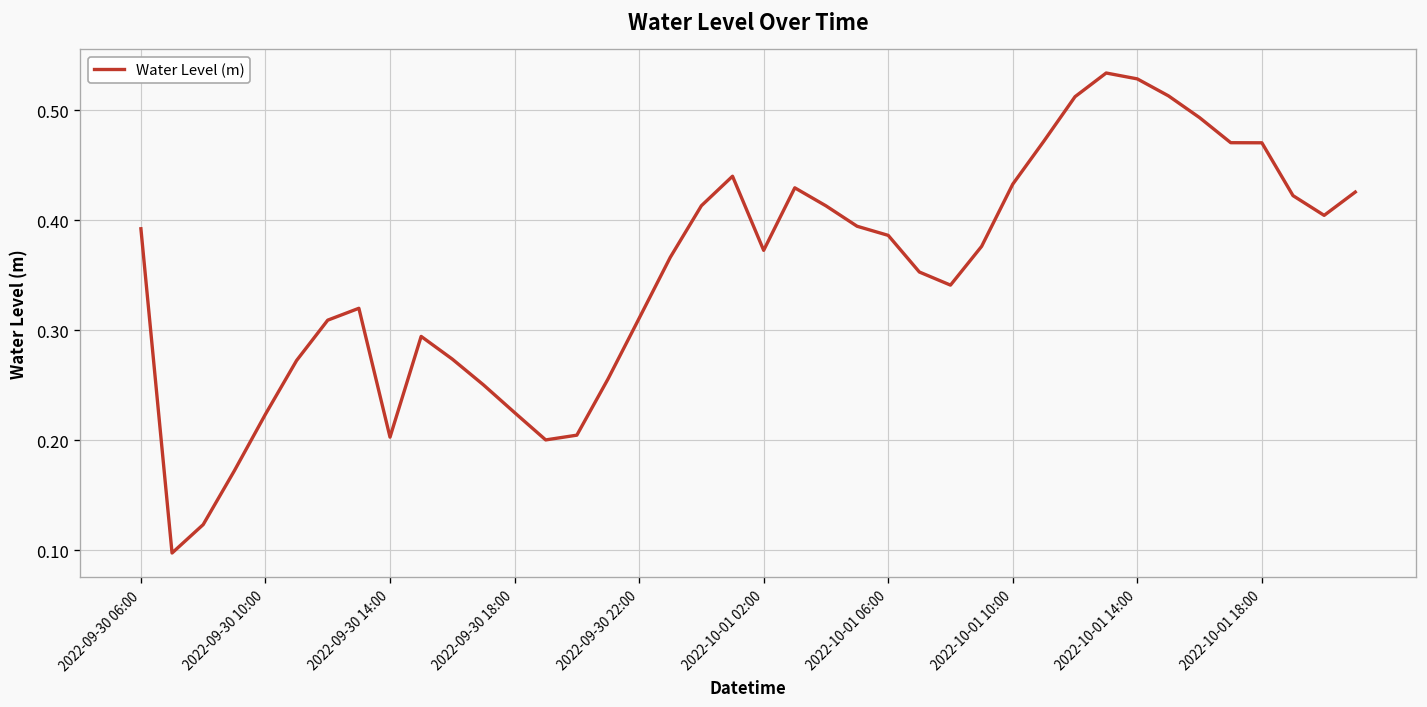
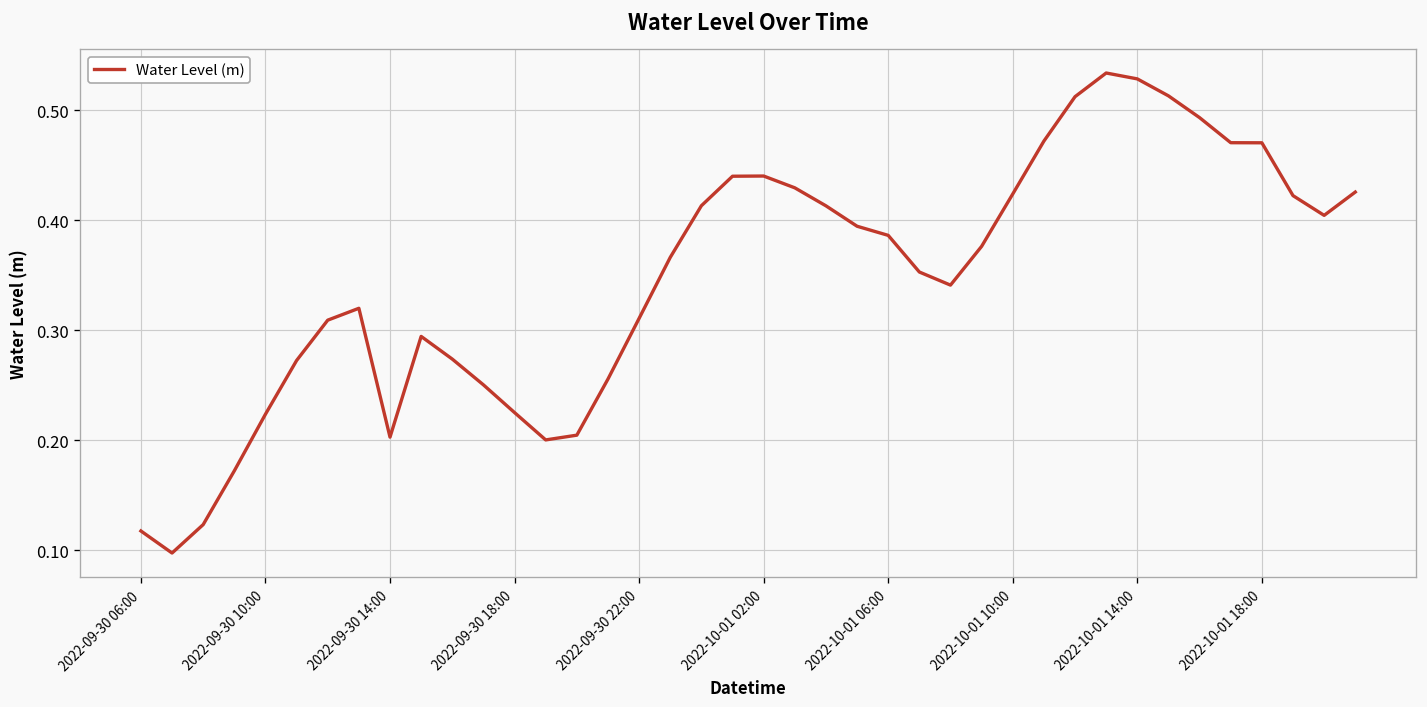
  {
-   "2022-09-30 06:00": 0.39,
+   "2022-09-30 06:00": 0.12,
    "2022-09-30 10:00": 0.22,
    "2022-09-30 14:00": 0.20,
    "2022-09-30 18:00": 0.23,
    "2022-09-30 22:00": 0.31,
-   "2022-10-01 02:00": 0.37,
+   "2022-10-01 02:00": 0.44,
    "2022-10-01 06:00": 0.39,
-   "2022-10-01 10:00": 0.43,
+   "2022-10-01 10:00": 0.42,
    "2022-10-01 14:00": 0.53,
    "2022-10-01 18:00": 0.47
  }
